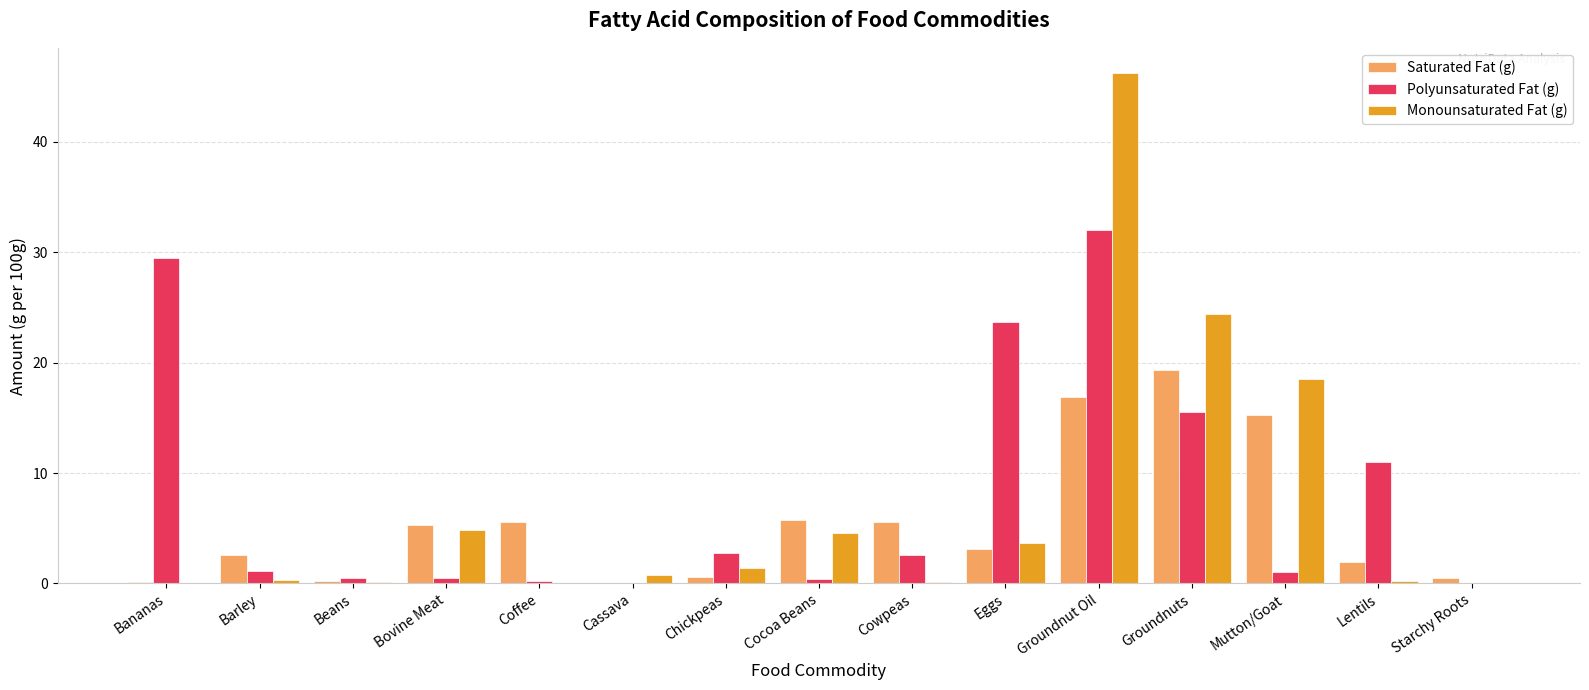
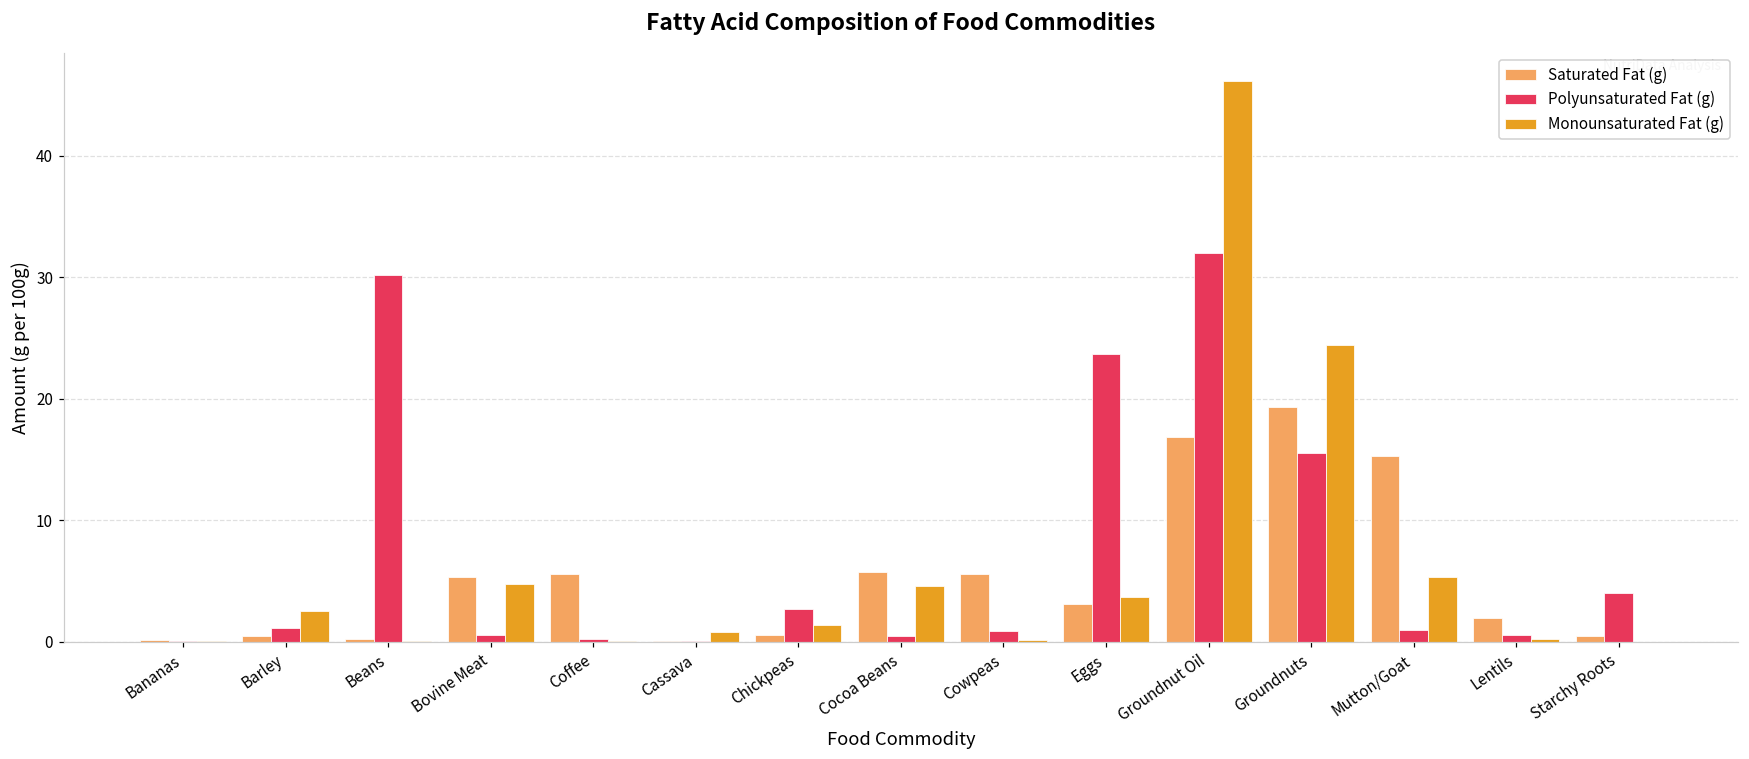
  {
    "Saturated Fat (g)": {
-     "Barley": 2.6,
+     "Barley": 0.5,
      "Beans": 0.2,
      "Bovine Meat": 5.3,
      "Coffee": 5.6,
      "Chickpeas": 0.6,
      "Cocoa Beans": 5.8,
      "Cowpeas": 5.6,
      "Eggs": 3.1,
      "Groundnut Oil": 16.9,
      "Groundnuts": 19.3,
      "Mutton/Goat": 15.3,
      "Lentils": 1.9,
      "Starchy Roots": 0.5
    },
    "Polyunsaturated Fat (g)": {
-     "Bananas": 29.5,
+     "Bananas": 0.1,
      "Barley": 1.1,
-     "Beans": 0.5,
+     "Beans": 30.2,
      "Bovine Meat": 0.5,
      "Chickpeas": 2.7,
      "Cocoa Beans": 0.4,
-     "Cowpeas": 2.5,
+     "Cowpeas": 0.9,
      "Eggs": 23.7,
      "Groundnut Oil": 32.0,
      "Groundnuts": 15.6,
      "Mutton/Goat": 1.0,
-     "Lentils": 11.0,
-     "Starchy Roots": 0.1
+     "Lentils": 0.5,
+     "Starchy Roots": 4.0
    },
    "Monounsaturated Fat (g)": {
-     "Barley": 0.3,
+     "Barley": 2.5,
      "Bovine Meat": 4.8,
      "Cassava": 0.8,
      "Chickpeas": 1.4,
      "Cocoa Beans": 4.6,
      "Eggs": 3.7,
      "Groundnut Oil": 46.2,
      "Groundnuts": 24.4,
-     "Mutton/Goat": 18.5
+     "Mutton/Goat": 5.3
    }
  }
